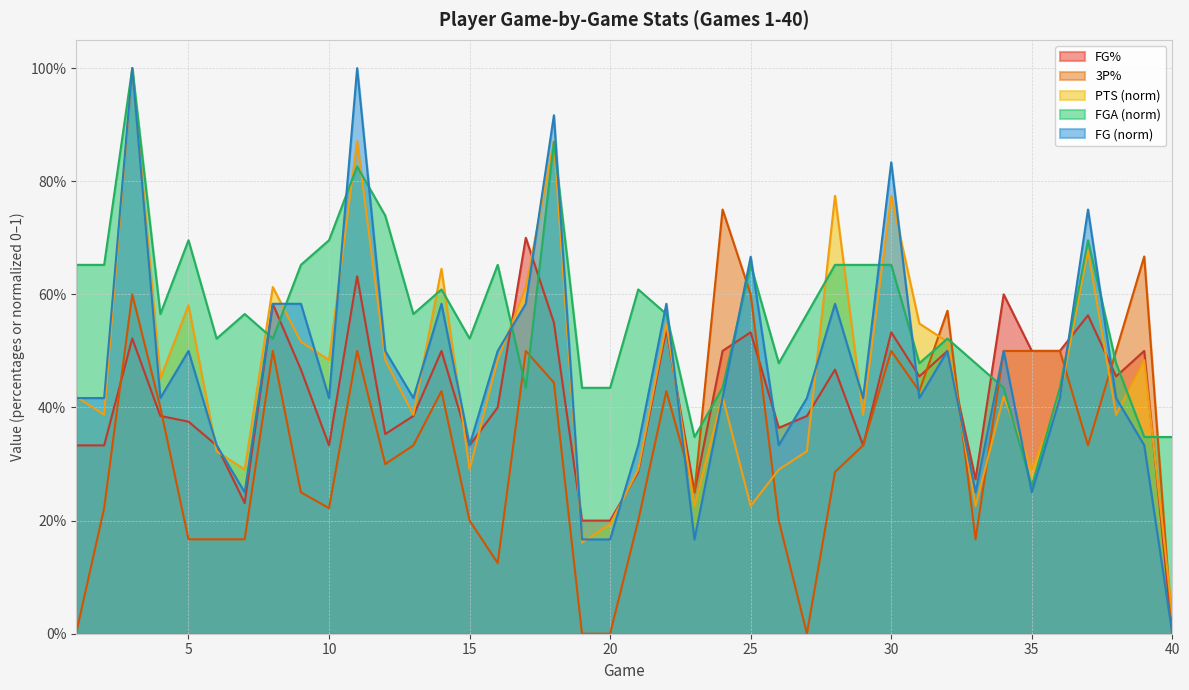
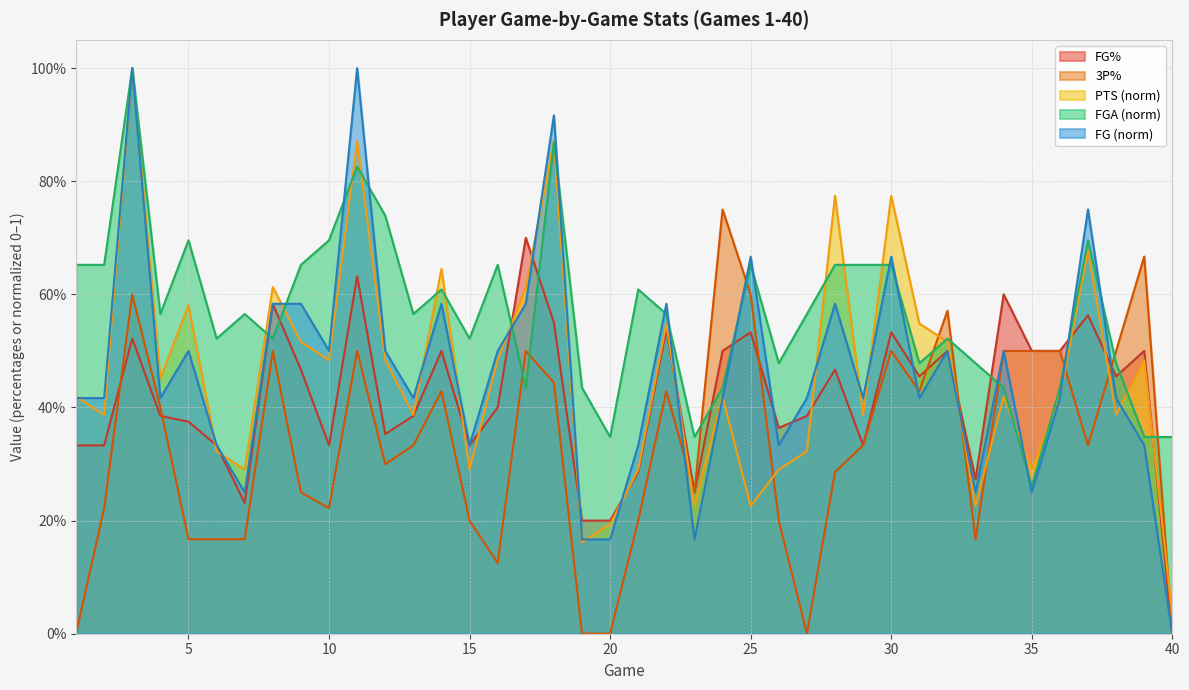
  {
    "PTS (norm)": {
      "5": "58%",
      "10": "48%",
      "15": "29%",
      "20": "19%",
      "25": "23%",
      "30": "77%",
      "35": "29%",
      "40": "3%"
    },
    "FGA (norm)": {
      "5": "70%",
      "10": "70%",
      "15": "52%",
-     "20": "43%",
+     "20": "35%",
      "25": "65%",
      "30": "65%",
      "35": "26%",
      "40": "35%"
    },
    "FG (norm)": {
      "5": "50%",
-     "10": "42%",
+     "10": "50%",
      "20": "17%",
      "25": "67%",
-     "30": "83%",
+     "30": "67%",
      "35": "25%"
    }
  }
